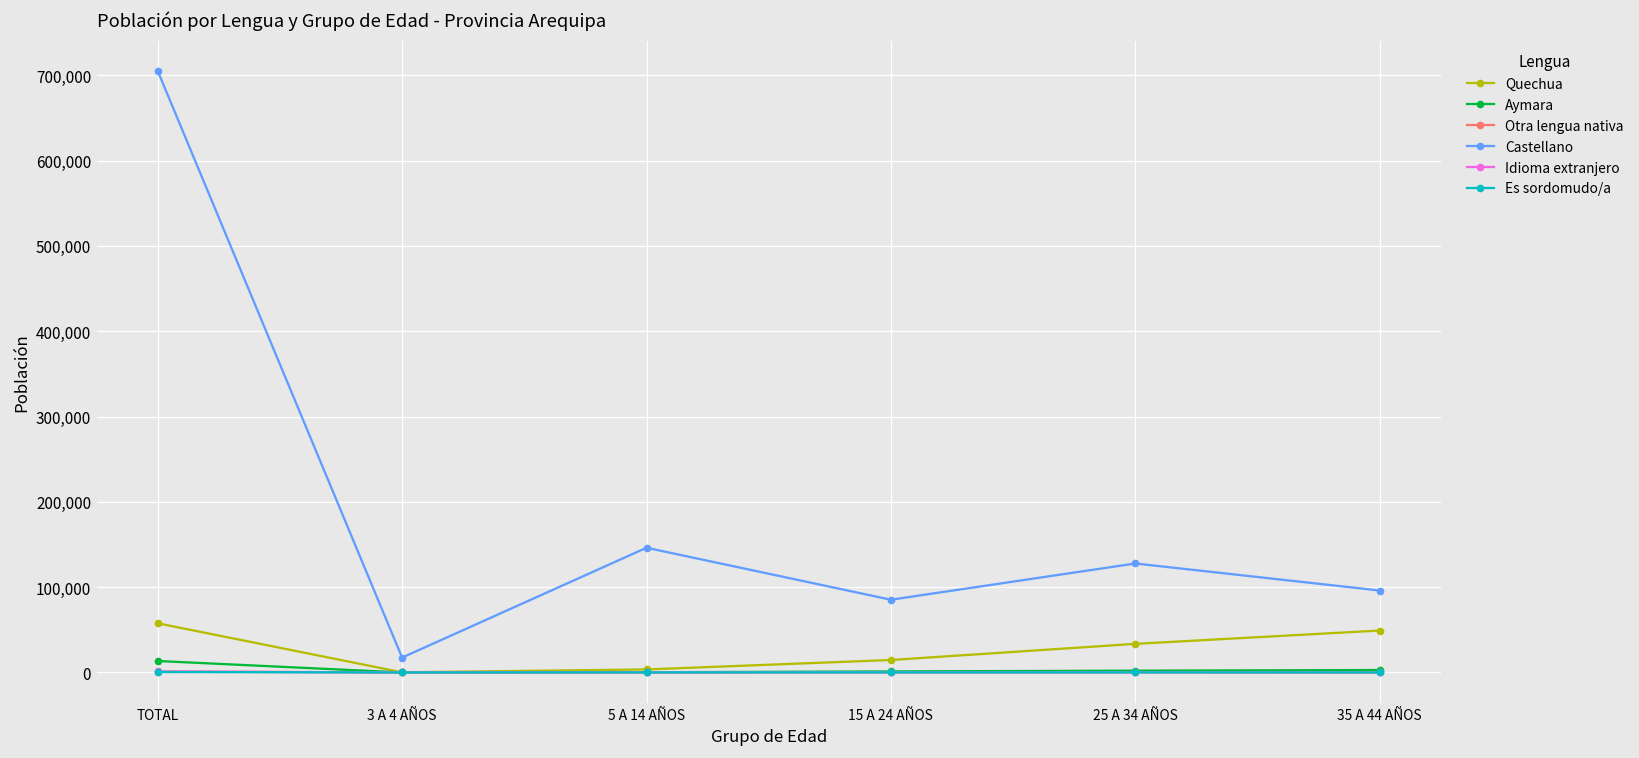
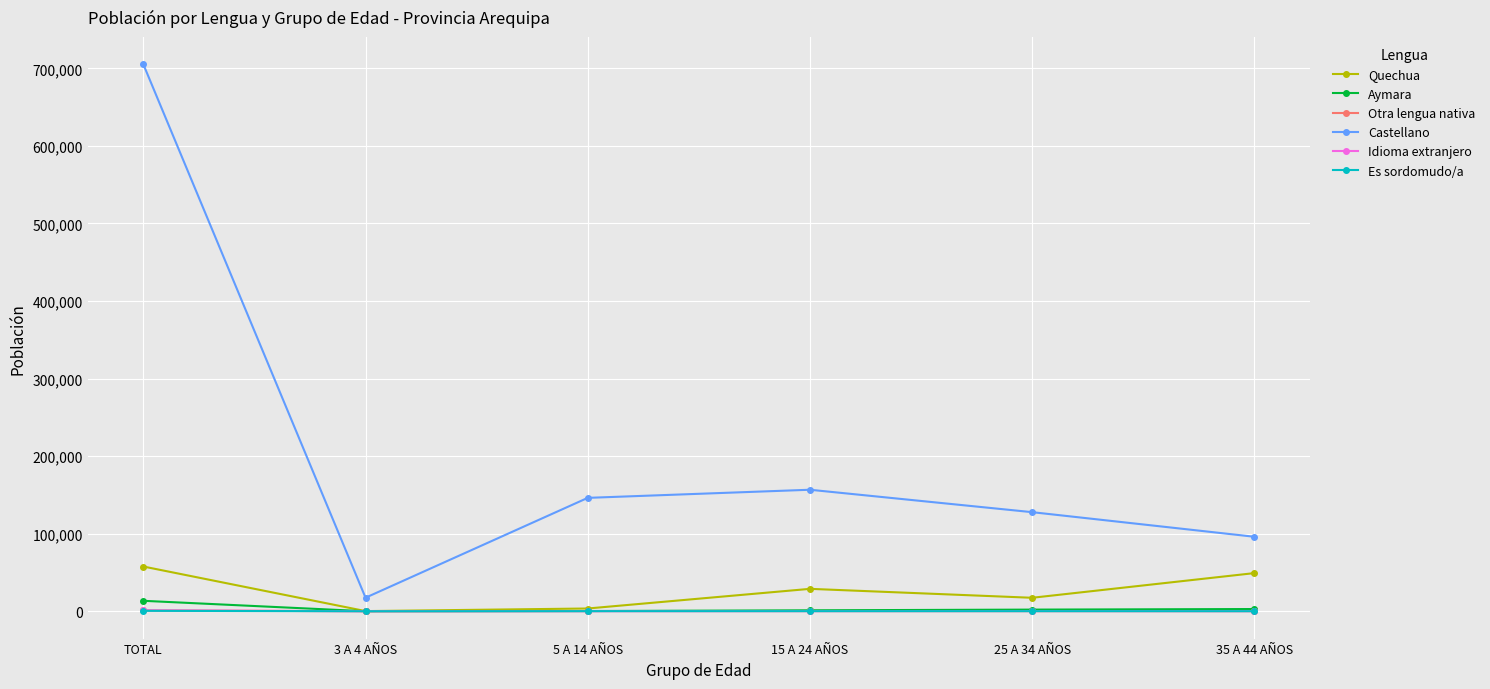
  {
    "Quechua": {
      "TOTAL": "60,000",
-     "15 A 24 AÑOS": "10,000",
-     "25 A 34 AÑOS": "30,000",
+     "15 A 24 AÑOS": "30,000",
+     "25 A 34 AÑOS": "20,000",
      "35 A 44 AÑOS": "50,000"
    },
    "Aymara": {
      "TOTAL": "10,000"
    },
    "Castellano": {
      "TOTAL": "710,000",
      "3 A 4 AÑOS": "20,000",
      "5 A 14 AÑOS": "150,000",
-     "15 A 24 AÑOS": "90,000",
+     "15 A 24 AÑOS": "160,000",
      "25 A 34 AÑOS": "130,000",
      "35 A 44 AÑOS": "100,000"
    }
  }
